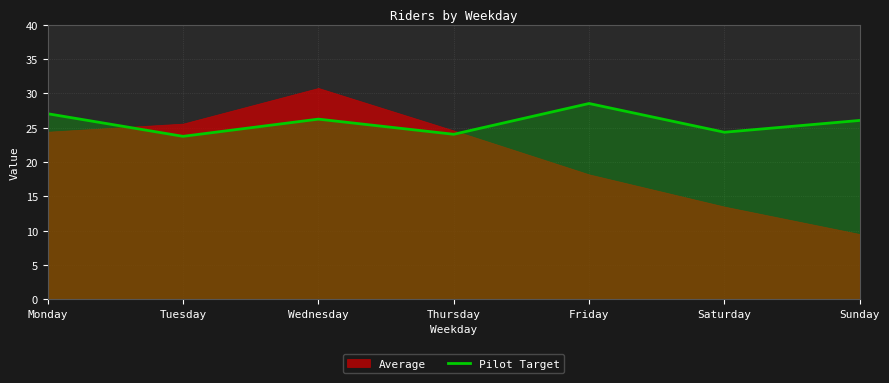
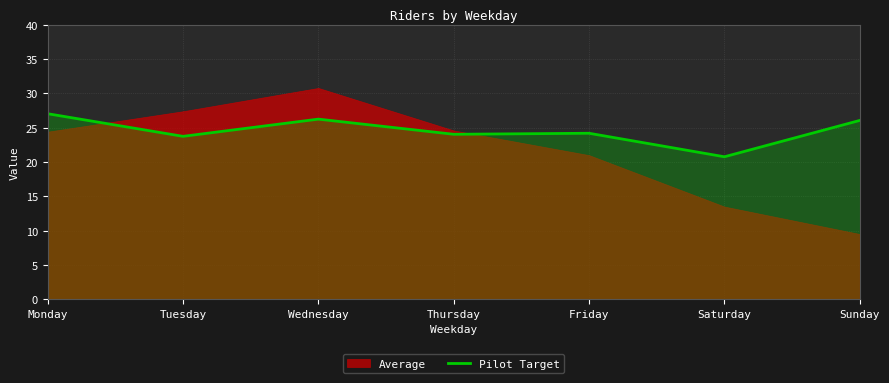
  {
    "Pilot Target": {
      "Monday": 27,
      "Tuesday": 24,
      "Wednesday": 26,
      "Thursday": 24,
-     "Friday": 29,
-     "Saturday": 24,
+     "Friday": 24,
+     "Saturday": 21,
      "Sunday": 26
    },
    "Average": {
      "Monday": 24,
-     "Tuesday": 26,
+     "Tuesday": 27,
      "Wednesday": 31,
      "Thursday": 25,
-     "Friday": 18,
+     "Friday": 21,
      "Saturday": 14,
      "Sunday": 10
    }
  }
